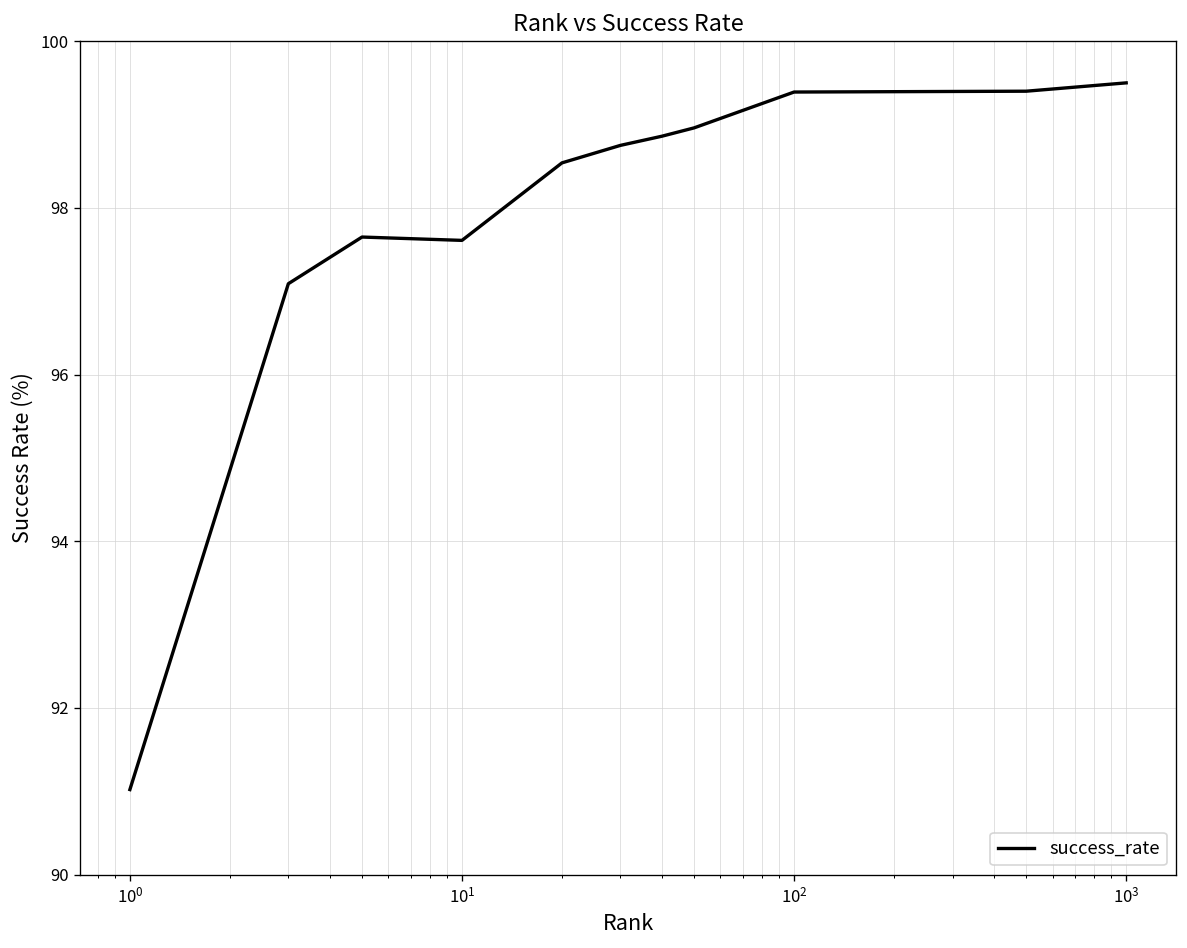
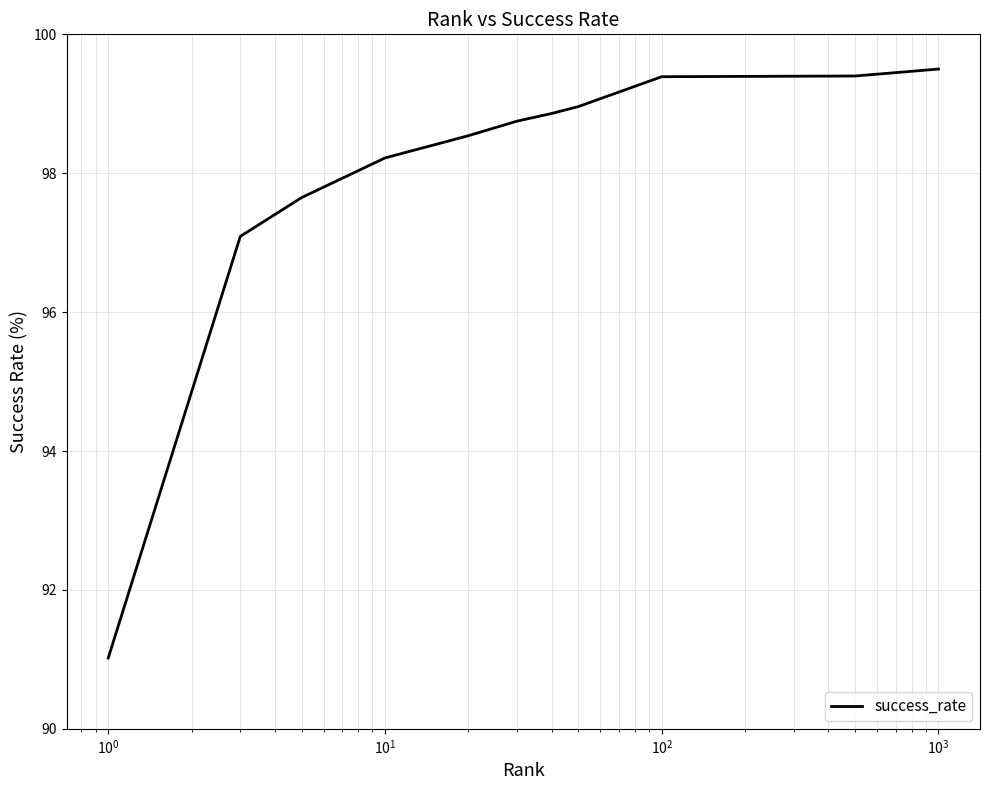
  {
    "10^0": 91.0,
-   "10^1": 97.6,
+   "10^1": 98.2,
    "10^2": 99.4,
    "10^3": 99.5
  }
